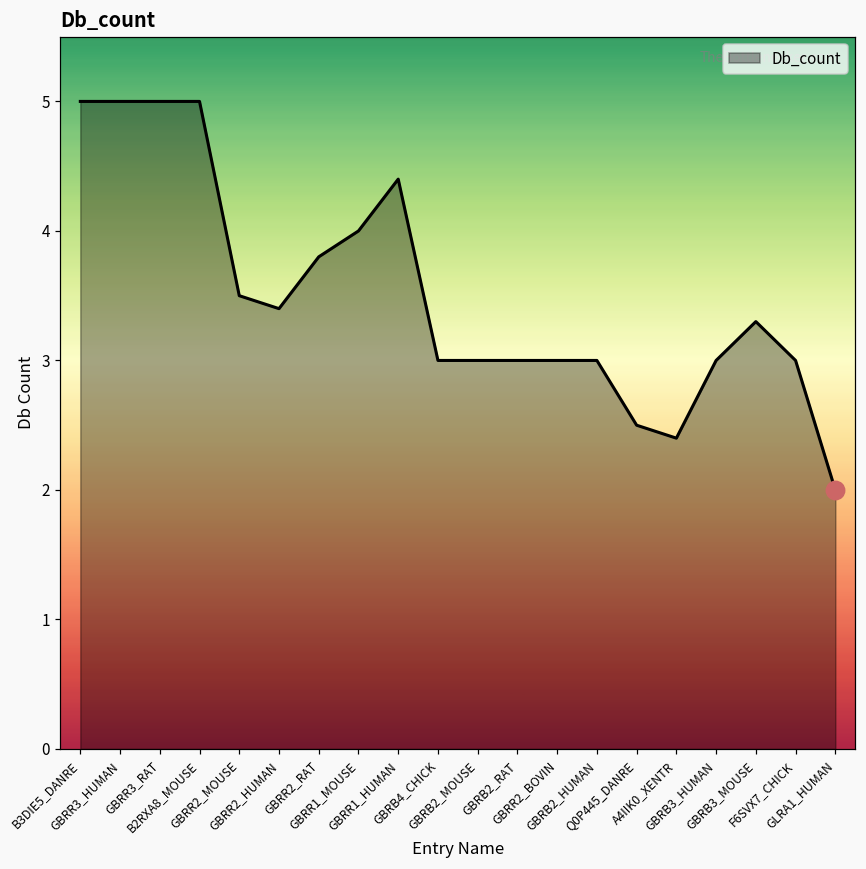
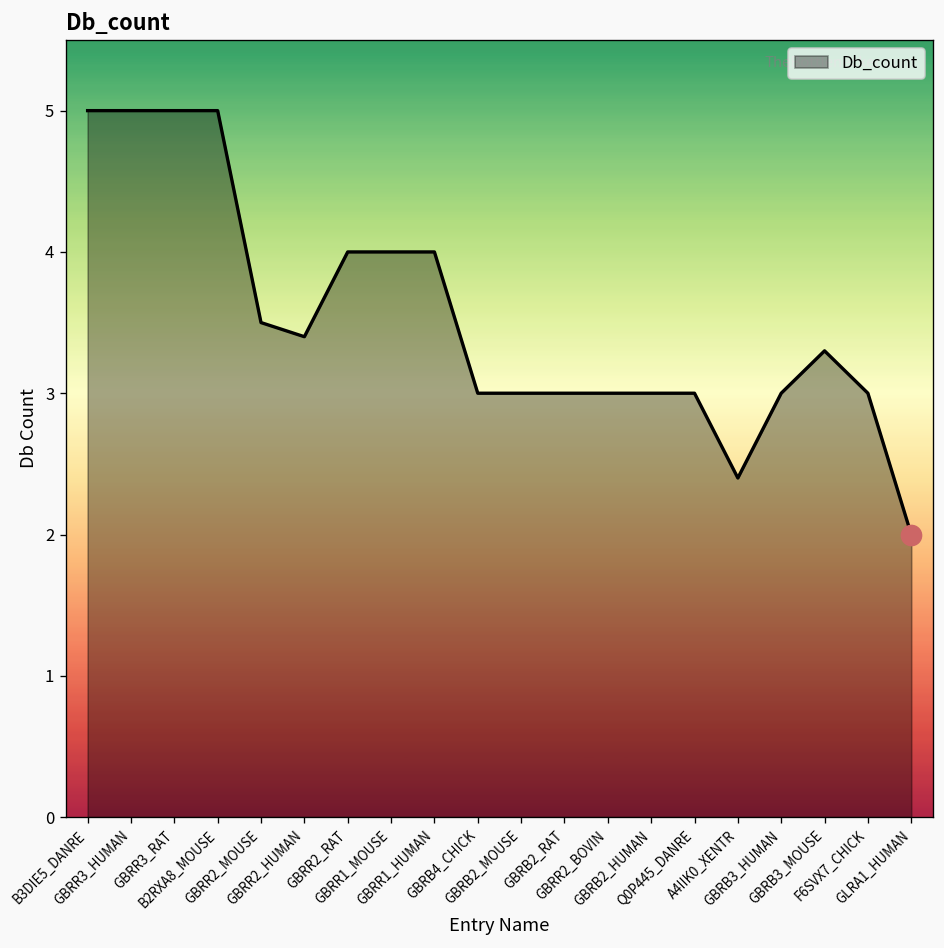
  {
    "Db_count": {
      "B3DIE5_DANRE": 5.0,
      "GBRR3_HUMAN": 5.0,
      "GBRR3_RAT": 5.0,
      "B2RXA8_MOUSE": 5.0,
      "GBRR2_MOUSE": 3.5,
      "GBRR2_HUMAN": 3.4,
-     "GBRR2_RAT": 3.8,
+     "GBRR2_RAT": 4.0,
      "GBRR1_MOUSE": 4.0,
-     "GBRR1_HUMAN": 4.4,
+     "GBRR1_HUMAN": 4.0,
      "GBRB4_CHICK": 3.0,
      "GBRB2_MOUSE": 3.0,
      "GBRB2_RAT": 3.0,
      "GBRR2_BOVIN": 3.0,
      "GBRB2_HUMAN": 3.0,
-     "Q0P445_DANRE": 2.5,
+     "Q0P445_DANRE": 3.0,
      "A4IIK0_XENTR": 2.4,
      "GBRB3_HUMAN": 3.0,
      "GBRB3_MOUSE": 3.3,
      "F6SVX7_CHICK": 3.0
    }
  }
